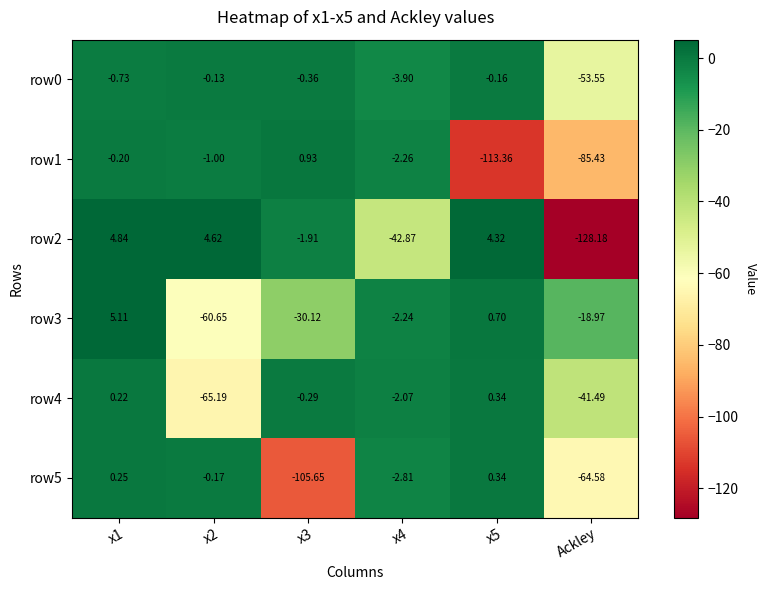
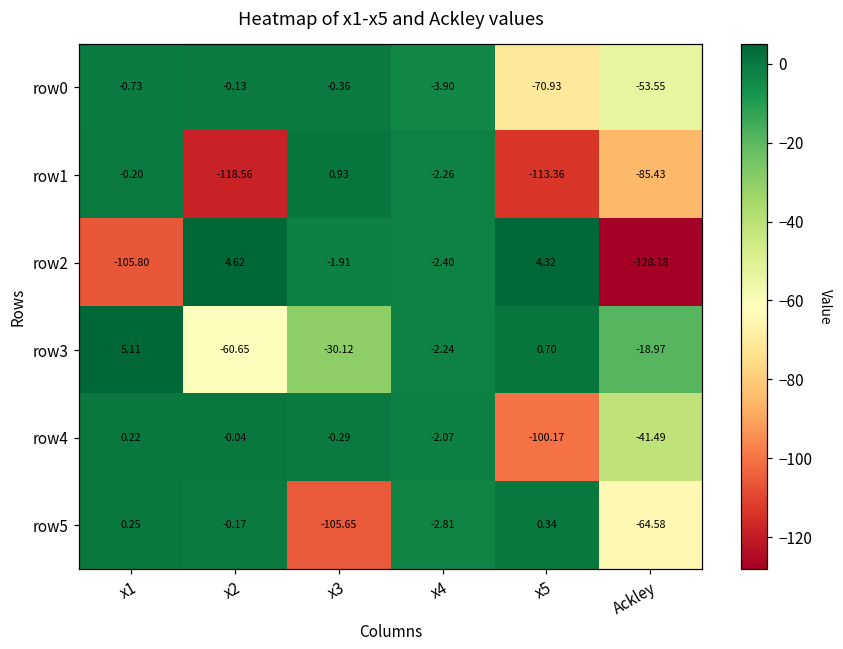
  {
    "row0": {
      "x1": -0.73,
      "x2": -0.13,
      "x3": -0.36,
      "x4": -3.90,
-     "x5": -0.16,
+     "x5": -70.93,
      "Ackley": -53.55
    },
    "row1": {
      "x1": -0.20,
-     "x2": -1.00,
+     "x2": -118.56,
      "x3": 0.93,
      "x4": -2.26,
      "x5": -113.36,
      "Ackley": -85.43
    },
    "row2": {
-     "x1": 4.84,
+     "x1": -105.80,
      "x2": 4.62,
      "x3": -1.91,
-     "x4": -42.87,
+     "x4": -2.40,
      "x5": 4.32,
      "Ackley": -128.18
    },
    "row3": {
      "x1": 5.11,
      "x2": -60.65,
      "x3": -30.12,
      "x4": -2.24,
      "x5": 0.70,
      "Ackley": -18.97
    },
    "row4": {
      "x1": 0.22,
-     "x2": -65.19,
+     "x2": -0.04,
      "x3": -0.29,
      "x4": -2.07,
-     "x5": 0.34,
+     "x5": -100.17,
      "Ackley": -41.49
    },
    "row5": {
      "x1": 0.25,
      "x2": -0.17,
      "x3": -105.65,
      "x4": -2.81,
      "x5": 0.34,
      "Ackley": -64.58
    }
  }
